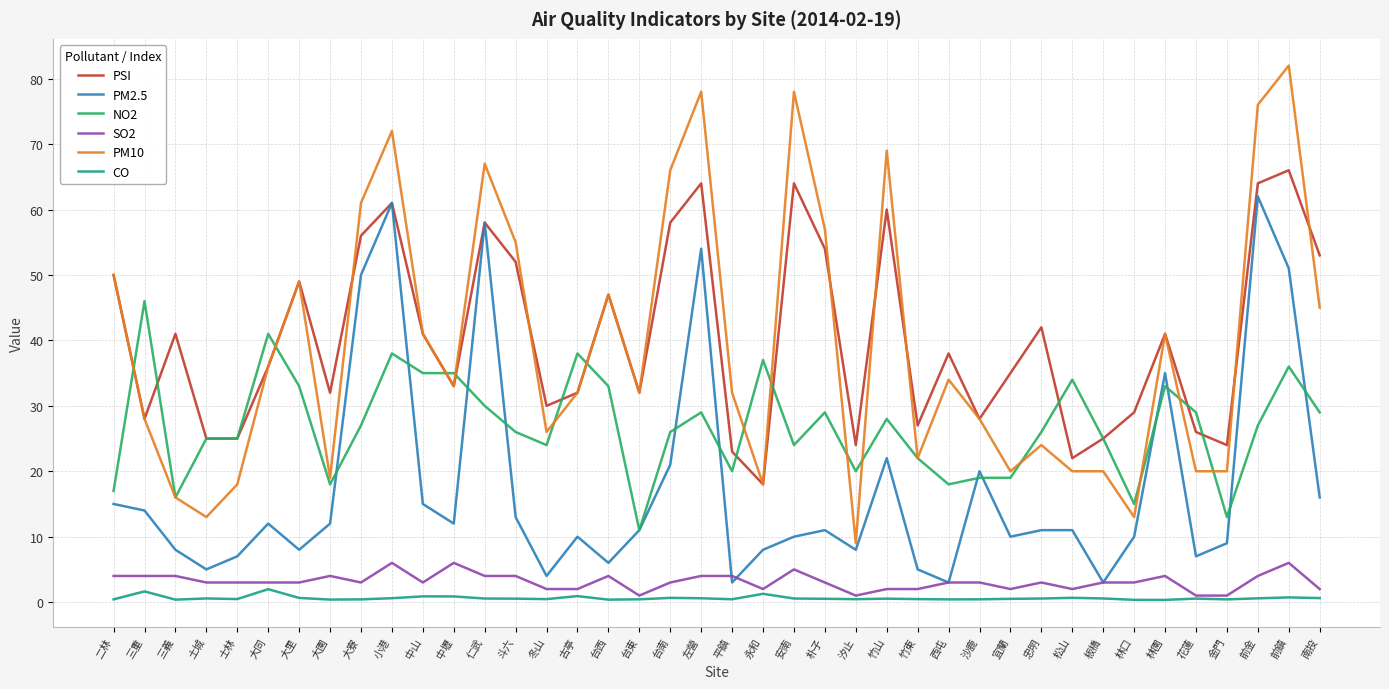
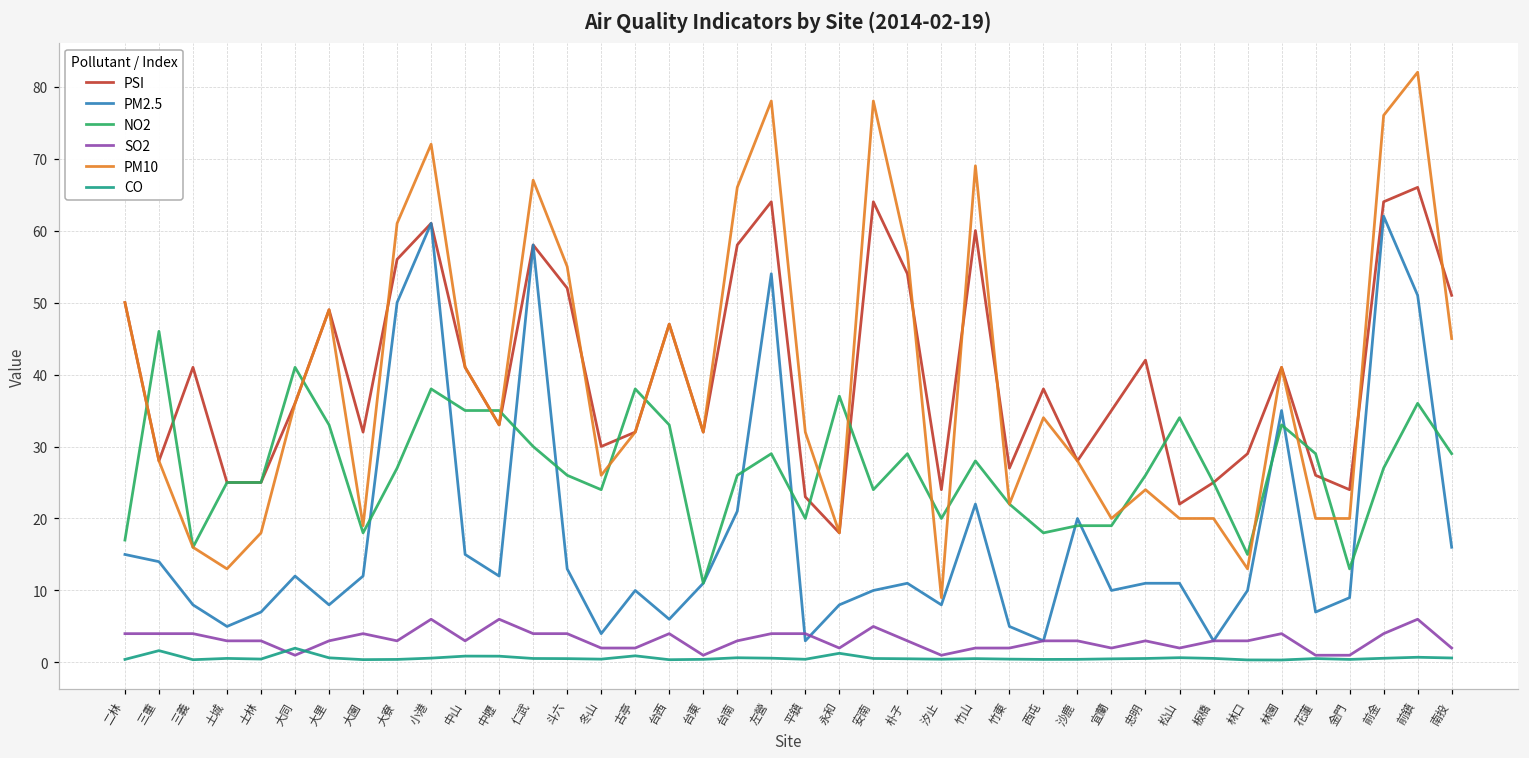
  {
    "PSI": {
      "三義": 41,
      "大園": 32,
      "大寮": 56,
      "斗六": 52,
      "冬山": 30,
      "台南": 58,
      "左營": 64,
      "平鎮": 23,
      "安南": 64,
      "朴子": 54,
      "汐止": 24,
      "竹山": 60,
      "竹東": 27,
      "西屯": 38,
      "宜蘭": 35,
      "忠明": 42,
      "松山": 22,
      "林口": 29,
      "花蓮": 26,
      "金門": 24,
      "前金": 64,
      "前鎮": 66,
-     "南投": 53
+     "南投": 51
    },
    "PM2.5": {
      "二林": 15,
      "三重": 14,
      "三義": 8,
      "土城": 5,
      "士林": 7,
      "大同": 12,
      "大里": 8,
      "大園": 12,
      "大寮": 50,
      "中山": 15,
      "中壢": 12,
      "斗六": 13,
      "冬山": 4,
      "古亭": 10,
      "台西": 6,
      "台南": 21,
      "左營": 54,
      "平鎮": 3,
      "永和": 8,
      "安南": 10,
      "朴子": 11,
      "汐止": 8,
      "竹山": 22,
      "竹東": 5,
      "沙鹿": 20,
      "宜蘭": 10,
      "忠明": 11,
      "松山": 11,
      "林口": 10,
      "林園": 35,
      "花蓮": 7,
      "金門": 9,
      "前金": 62,
      "前鎮": 51,
      "南投": 16
    },
    "SO2": {
      "二林": 4,
      "三重": 4,
      "三義": 4,
      "土城": 3,
      "士林": 3,
-     "大同": 3,
+     "大同": 1,
      "大里": 3,
      "大園": 4,
      "大寮": 3,
      "小港": 6,
      "中山": 3,
      "中壢": 6,
      "仁武": 4,
      "斗六": 4,
      "冬山": 2,
      "古亭": 2,
      "台西": 4,
      "台東": 1,
      "台南": 3,
      "左營": 4,
      "平鎮": 4,
      "永和": 2,
      "安南": 5,
      "朴子": 3,
      "汐止": 1,
      "竹山": 2,
      "竹東": 2,
      "沙鹿": 3,
      "宜蘭": 2,
      "忠明": 3,
      "松山": 2,
      "林口": 3,
      "林園": 4,
      "花蓮": 1,
      "金門": 1,
      "前金": 4,
      "前鎮": 6,
      "南投": 2
    },
    "PM10": {
      "土城": 13,
      "士林": 18,
      "大園": 19,
      "大寮": 61,
      "小港": 72,
      "仁武": 67,
      "斗六": 55,
      "冬山": 26,
      "台南": 66,
      "左營": 78,
      "平鎮": 32,
      "安南": 78,
      "朴子": 57,
      "汐止": 9,
      "竹山": 69,
      "西屯": 34,
      "宜蘭": 20,
      "忠明": 24,
      "松山": 20,
      "板橋": 20,
      "林口": 13,
      "花蓮": 20,
      "金門": 20,
      "前金": 76,
      "前鎮": 82,
      "南投": 45
    }
  }
